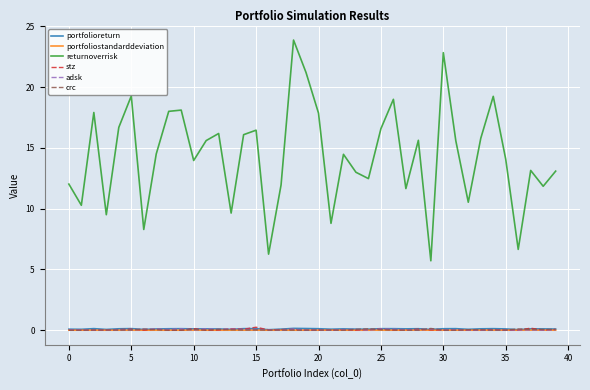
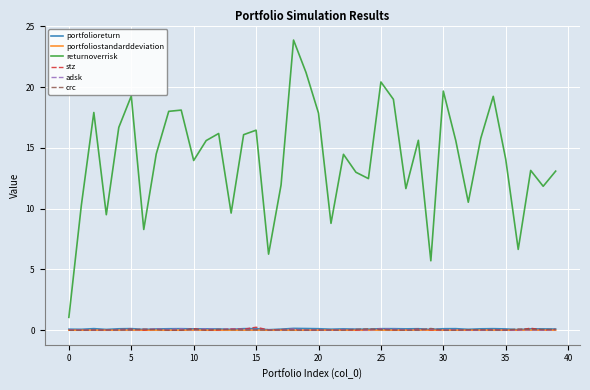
  {
    "returnoverrisk": {
-     "0": 12.0,
+     "0": 1.1,
      "5": 19.3,
      "10": 14.0,
      "15": 16.5,
      "20": 17.9,
-     "25": 16.6,
-     "30": 22.8,
+     "25": 20.4,
+     "30": 19.7,
      "35": 14.1
    }
  }
